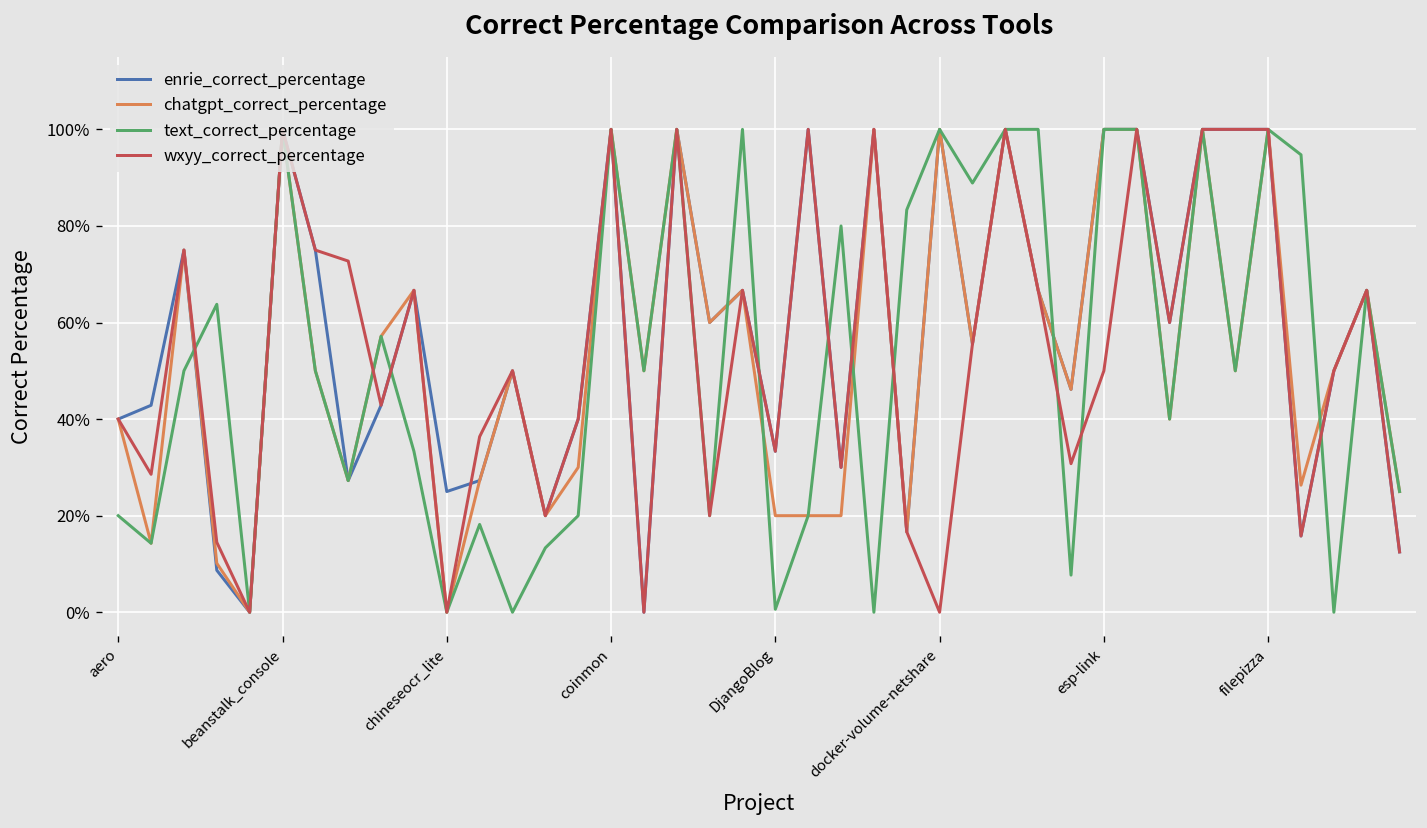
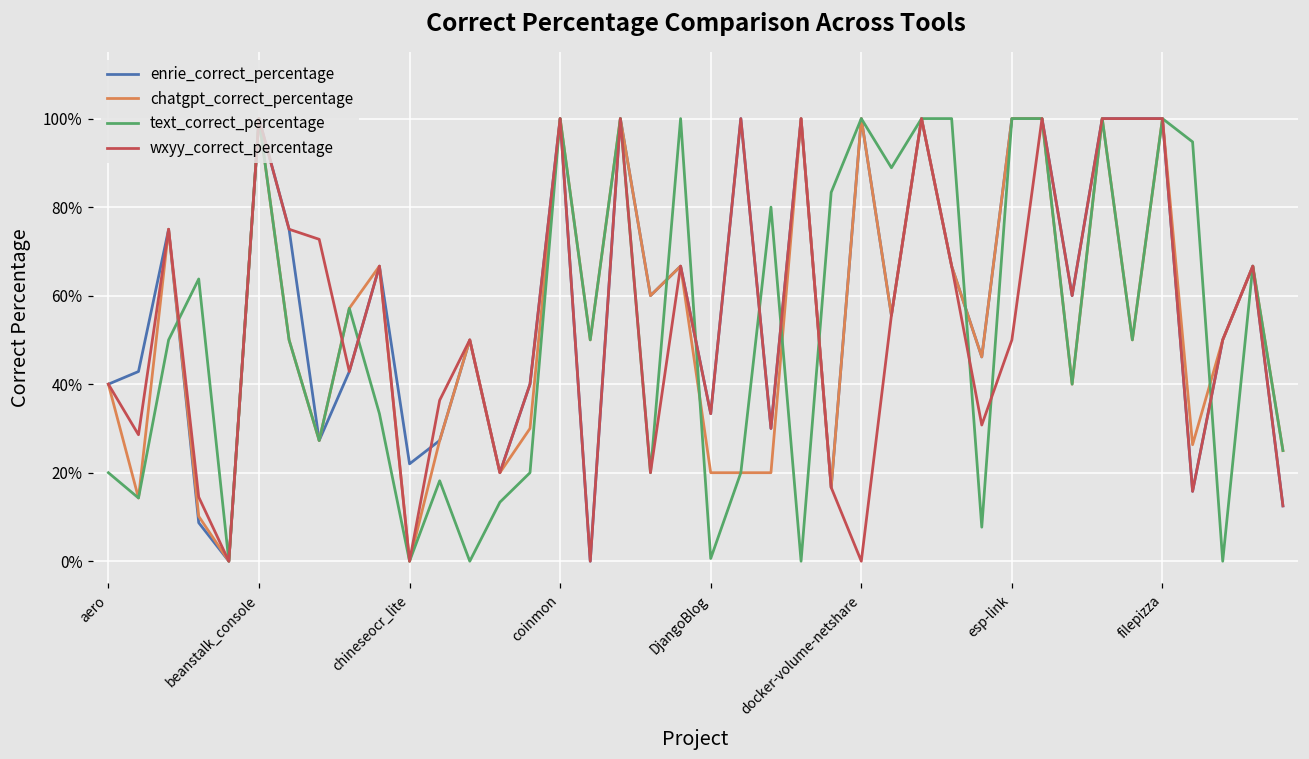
  {
    "enrie_correct_percentage": {
-     "chineseocr_lite": "25%"
+     "chineseocr_lite": "22%"
    },
    "text_correct_percentage": {
      "aero": "20%",
      "DjangoBlog": "1%"
    }
  }
